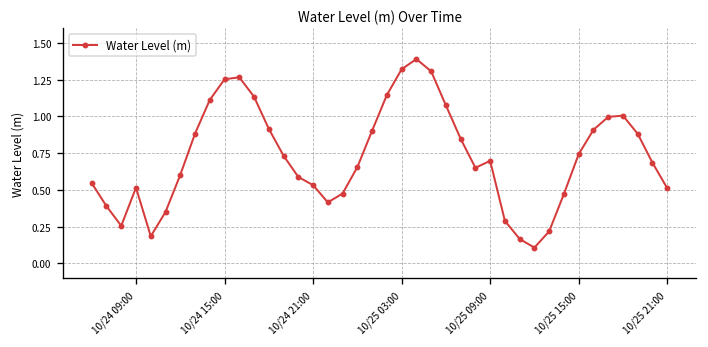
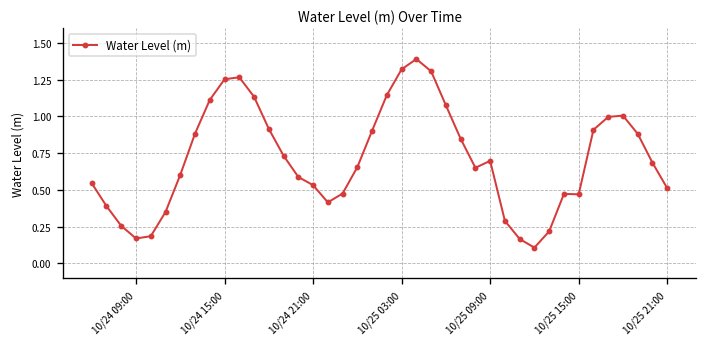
  {
-   "10/24 09:00": 0.52,
+   "10/24 09:00": 0.17,
    "10/24 15:00": 1.25,
    "10/24 21:00": 0.53,
    "10/25 03:00": 1.32,
    "10/25 09:00": 0.70,
-   "10/25 15:00": 0.74,
+   "10/25 15:00": 0.47,
    "10/25 21:00": 0.51
  }
